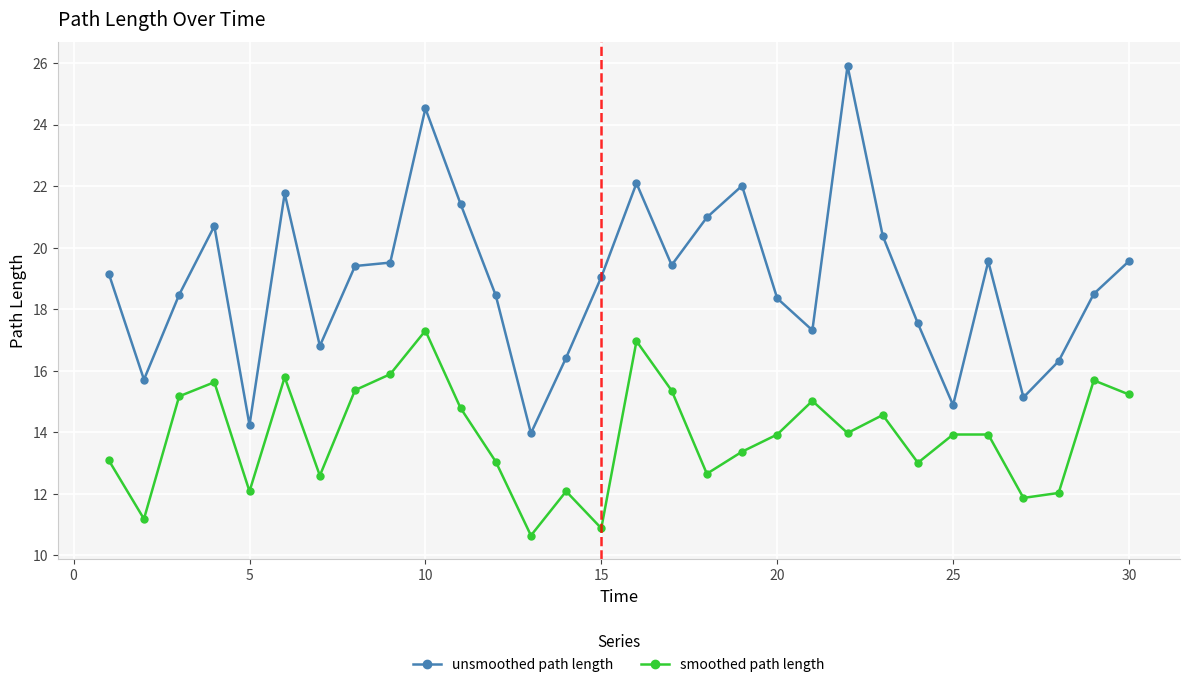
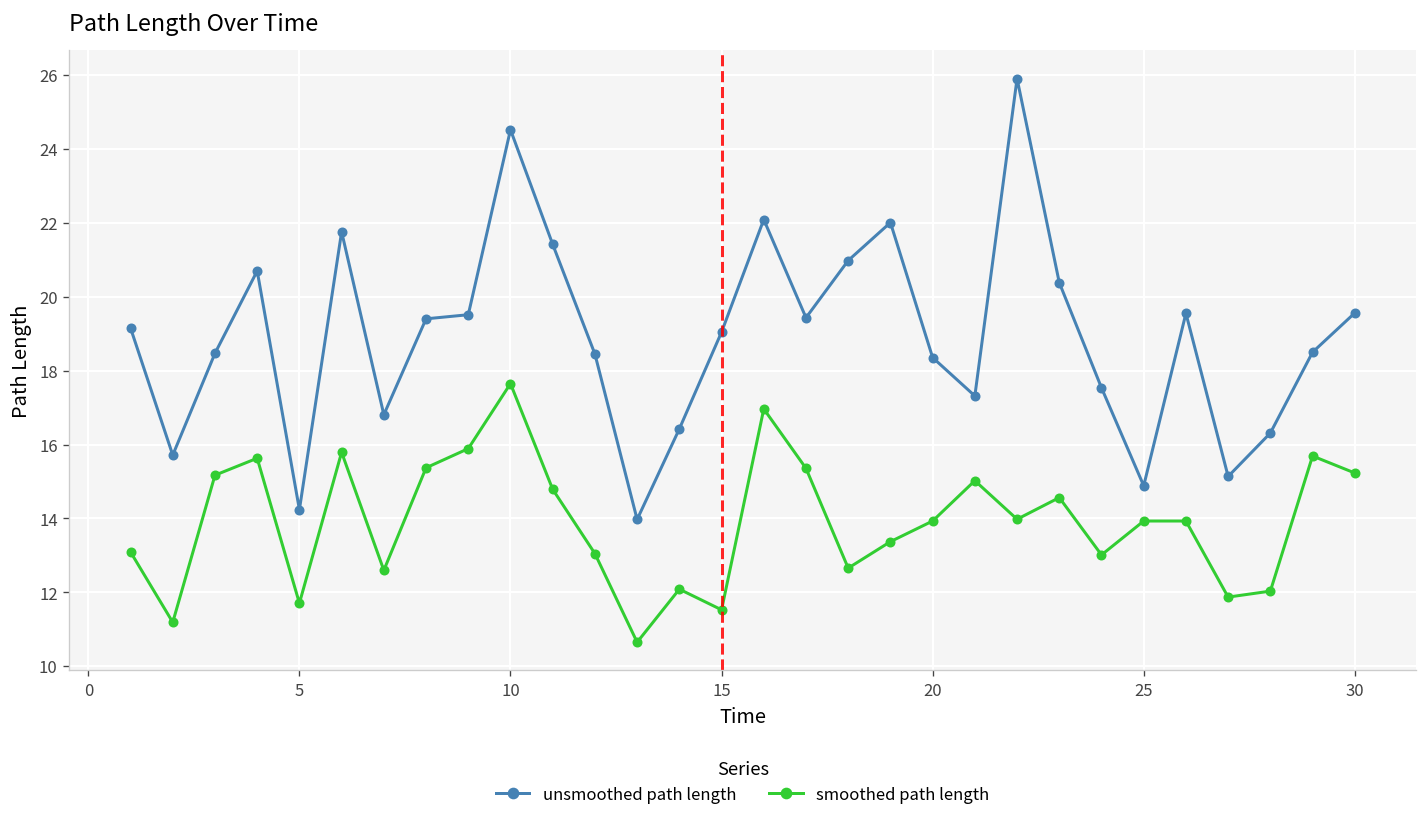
  {
    "unsmoothed path length": {
      "5": 14.2,
      "10": 24.5,
      "15": 19.0,
      "20": 18.4,
      "25": 14.9,
      "30": 19.6
    },
    "smoothed path length": {
-     "5": 12.1,
-     "10": 17.3,
-     "15": 10.9,
+     "5": 11.7,
+     "10": 17.7,
+     "15": 11.5,
      "20": 13.9,
      "25": 13.9,
      "30": 15.2
    }
  }
